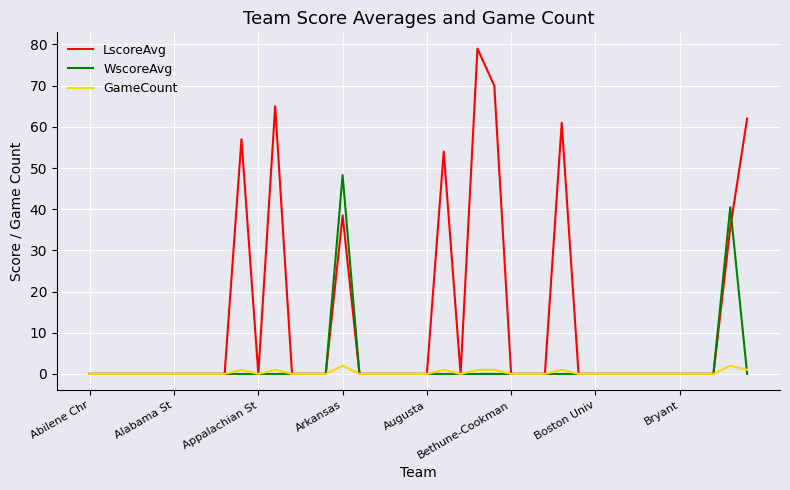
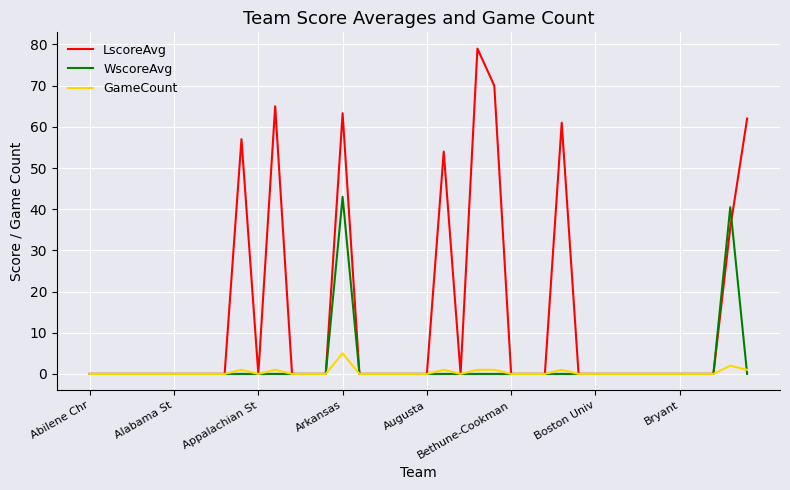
  {
    "LscoreAvg": {
-     "Arkansas": 39
+     "Arkansas": 63
    },
    "WscoreAvg": {
-     "Arkansas": 48
+     "Arkansas": 43
    },
    "GameCount": {
-     "Arkansas": 2
+     "Arkansas": 5
    }
  }
